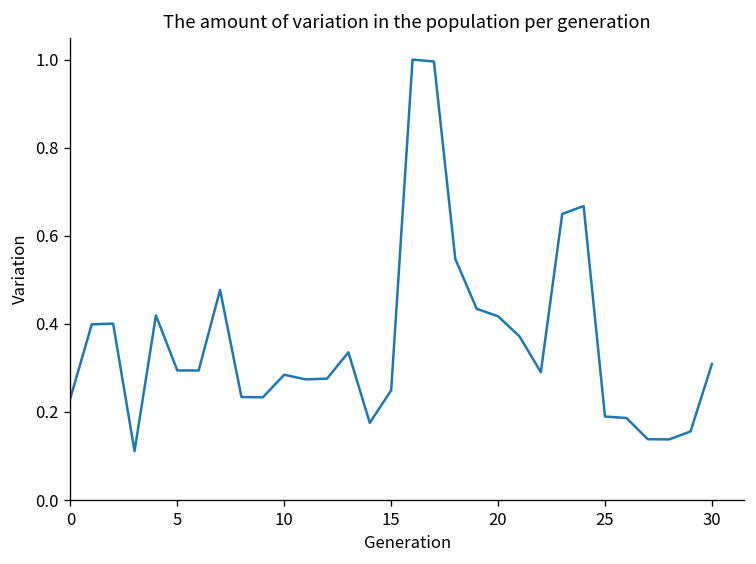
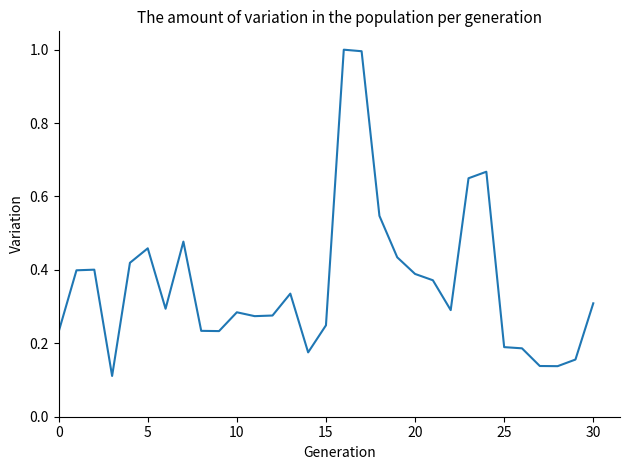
  {
    "0": 0.23,
-   "5": 0.29,
+   "5": 0.46,
    "10": 0.28,
    "15": 0.25,
-   "20": 0.42,
+   "20": 0.39,
    "25": 0.19,
    "30": 0.31
  }
